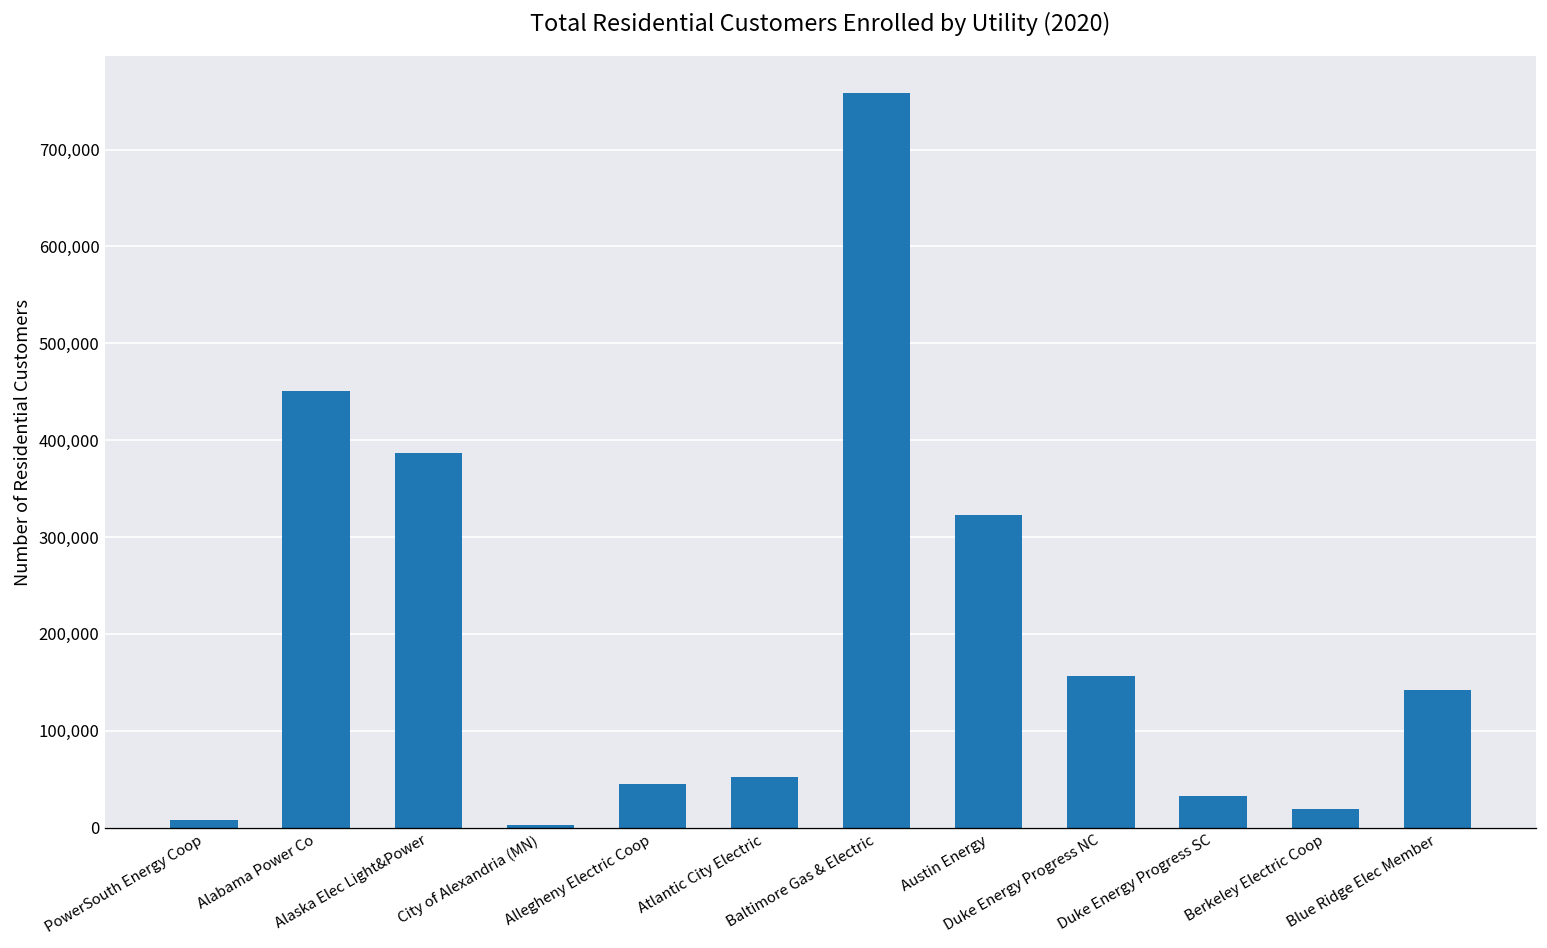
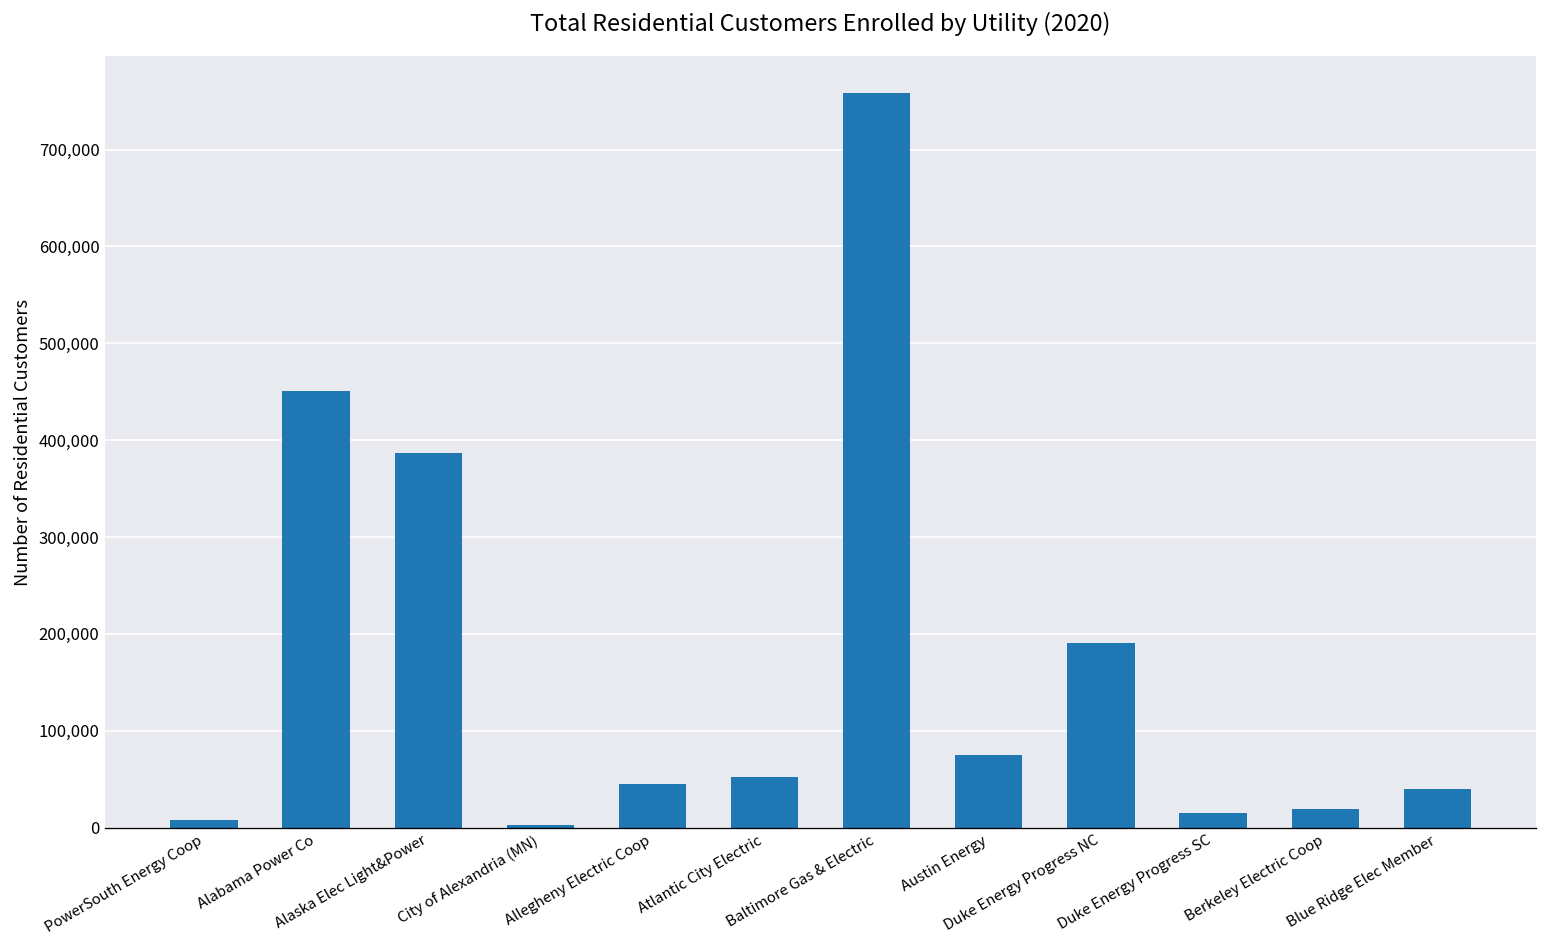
  {
    "PowerSouth Energy Coop": "10,000",
    "Alabama Power Co": "450,000",
    "Alaska Elec Light&Power": "390,000",
    "Allegheny Electric Coop": "50,000",
    "Atlantic City Electric": "50,000",
    "Baltimore Gas & Electric": "760,000",
-   "Austin Energy": "320,000",
-   "Duke Energy Progress NC": "160,000",
-   "Duke Energy Progress SC": "30,000",
+   "Austin Energy": "70,000",
+   "Duke Energy Progress NC": "190,000",
+   "Duke Energy Progress SC": "20,000",
    "Berkeley Electric Coop": "20,000",
-   "Blue Ridge Elec Member": "140,000"
+   "Blue Ridge Elec Member": "40,000"
  }
